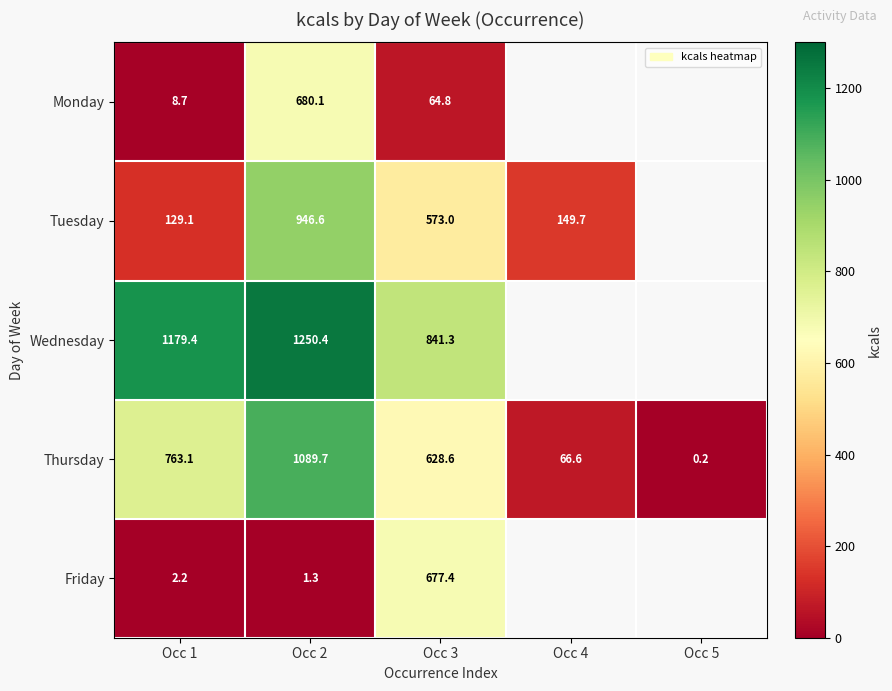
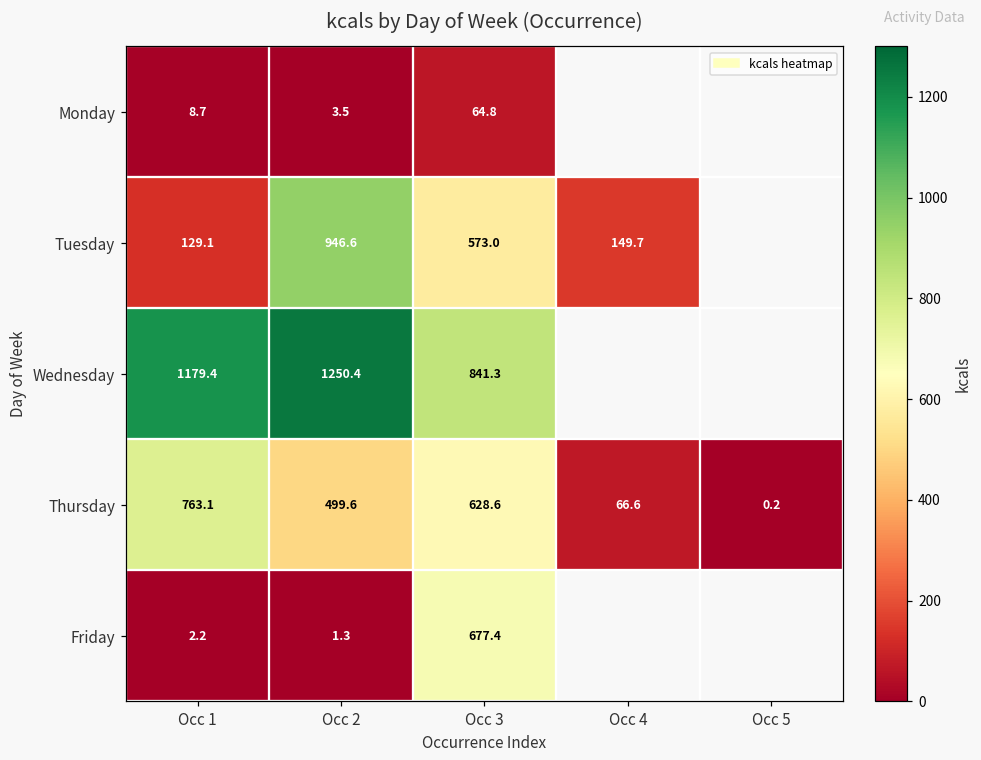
  {
    "Monday": {
      "Occ 1": 8.7,
-     "Occ 2": 680.1,
+     "Occ 2": 3.5,
      "Occ 3": 64.8
    },
    "Tuesday": {
      "Occ 1": 129.1,
      "Occ 2": 946.6,
      "Occ 3": 573.0,
      "Occ 4": 149.7
    },
    "Wednesday": {
      "Occ 1": 1179.4,
      "Occ 2": 1250.4,
      "Occ 3": 841.3
    },
    "Thursday": {
      "Occ 1": 763.1,
-     "Occ 2": 1089.7,
+     "Occ 2": 499.6,
      "Occ 3": 628.6,
      "Occ 4": 66.6,
      "Occ 5": 0.2
    },
    "Friday": {
      "Occ 1": 2.2,
      "Occ 2": 1.3,
      "Occ 3": 677.4
    }
  }
